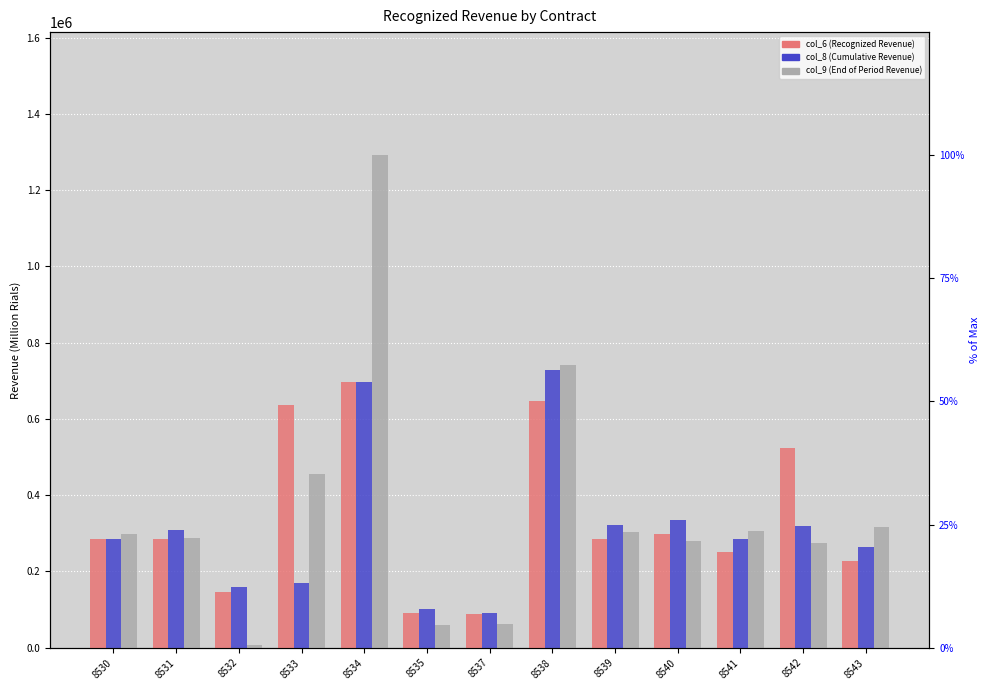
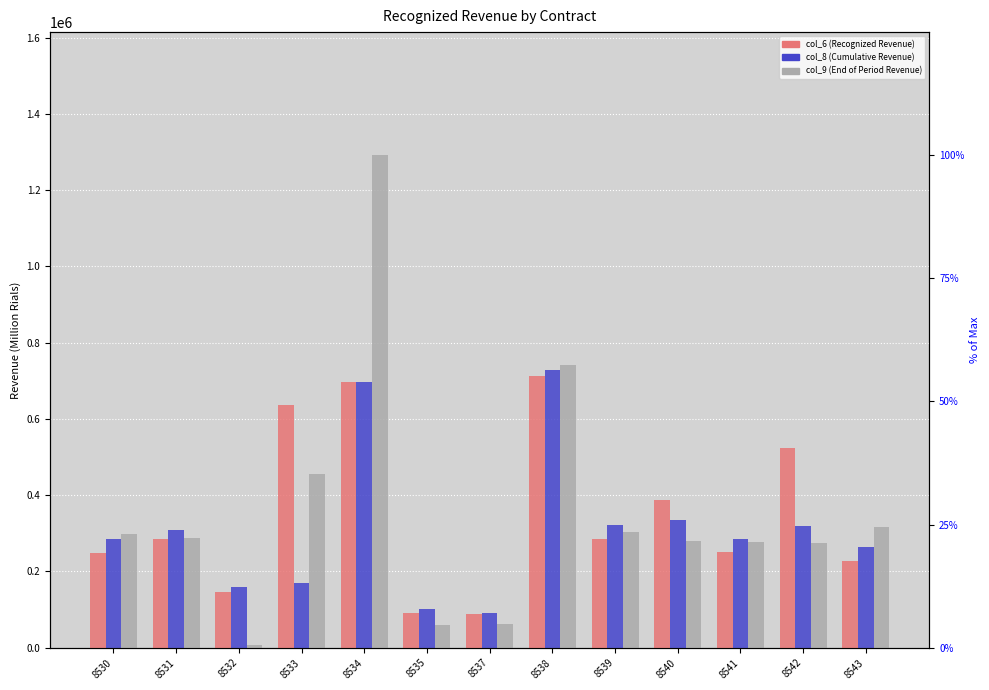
  {
    "col_6 (Recognized Revenue)": {
-     "8530": 290000,
+     "8530": 250000,
      "8531": 280000,
      "8532": 150000,
      "8533": 640000,
      "8534": 700000,
      "8535": 90000,
      "8537": 90000,
-     "8538": 650000,
+     "8538": 710000,
      "8539": 290000,
-     "8540": 300000,
+     "8540": 390000,
      "8541": 250000,
      "8542": 520000,
      "8543": 230000
    },
    "col_8 (Cumulative Revenue)": {
      "8530": 290000,
      "8531": 310000,
      "8532": 160000,
      "8533": 170000,
      "8534": 700000,
      "8535": 100000,
      "8537": 90000,
      "8538": 730000,
      "8539": 320000,
      "8540": 340000,
      "8541": 290000,
      "8542": 320000,
      "8543": 260000
    },
    "col_9 (End of Period Revenue)": {
      "8530": 300000,
      "8531": 290000,
      "8532": 10000,
      "8533": 460000,
      "8534": 1290000,
      "8535": 60000,
      "8537": 60000,
      "8538": 740000,
      "8539": 300000,
      "8540": 280000,
-     "8541": 310000,
+     "8541": 280000,
      "8542": 270000,
      "8543": 320000
    }
  }
